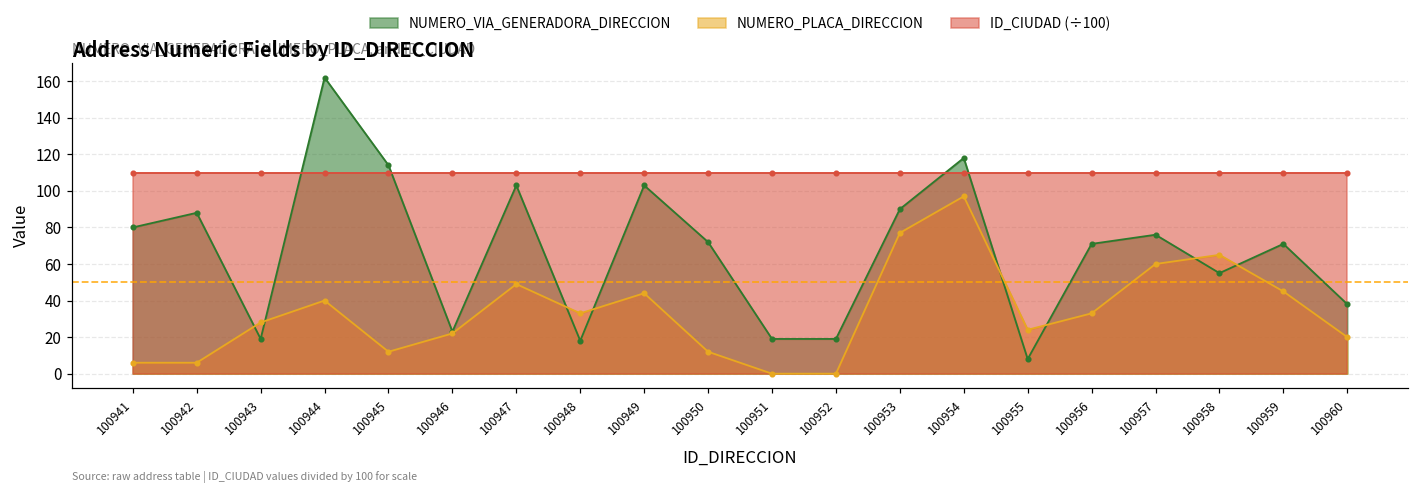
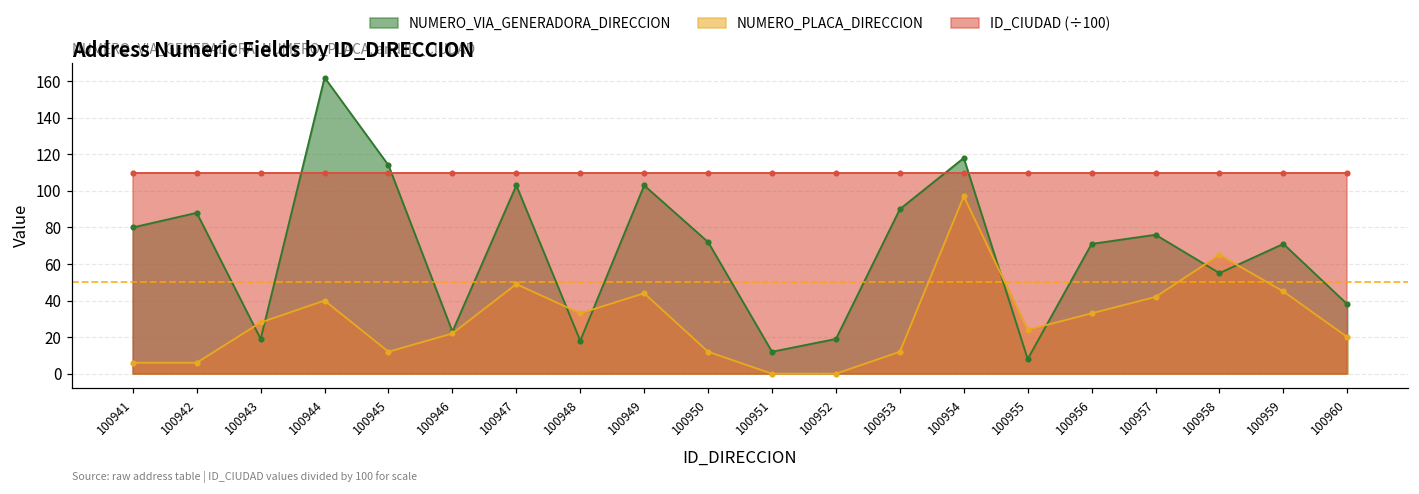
  {
    "NUMERO_VIA_GENERADORA_DIRECCION": {
      "100941": 80,
      "100942": 88,
      "100943": 19,
      "100944": 162,
      "100945": 114,
      "100947": 103,
      "100948": 18,
      "100949": 103,
      "100950": 72,
-     "100951": 19,
+     "100951": 12,
      "100952": 19,
      "100953": 90,
      "100954": 118,
      "100955": 8,
      "100956": 71,
      "100957": 76,
      "100958": 55,
      "100959": 71,
      "100960": 38
    },
    "NUMERO_PLACA_DIRECCION": {
      "100941": 6,
      "100942": 6,
      "100943": 28,
      "100944": 40,
      "100945": 12,
      "100947": 49,
      "100948": 33,
      "100949": 44,
      "100950": 12,
      "100951": 0,
      "100952": 0,
-     "100953": 77,
+     "100953": 12,
      "100954": 97,
      "100955": 24,
      "100956": 33,
-     "100957": 60,
+     "100957": 42,
      "100958": 65,
      "100959": 45,
      "100960": 20
    },
    "ID_CIUDAD (÷100)": {
      "100941": 110,
      "100942": 110,
      "100943": 110,
      "100944": 110,
      "100945": 110,
      "100946": 110,
      "100947": 110,
      "100948": 110,
      "100949": 110,
      "100950": 110,
      "100951": 110,
      "100952": 110,
      "100953": 110,
      "100954": 110,
      "100955": 110,
      "100956": 110,
      "100957": 110,
      "100958": 110,
      "100959": 110,
      "100960": 110
    }
  }
